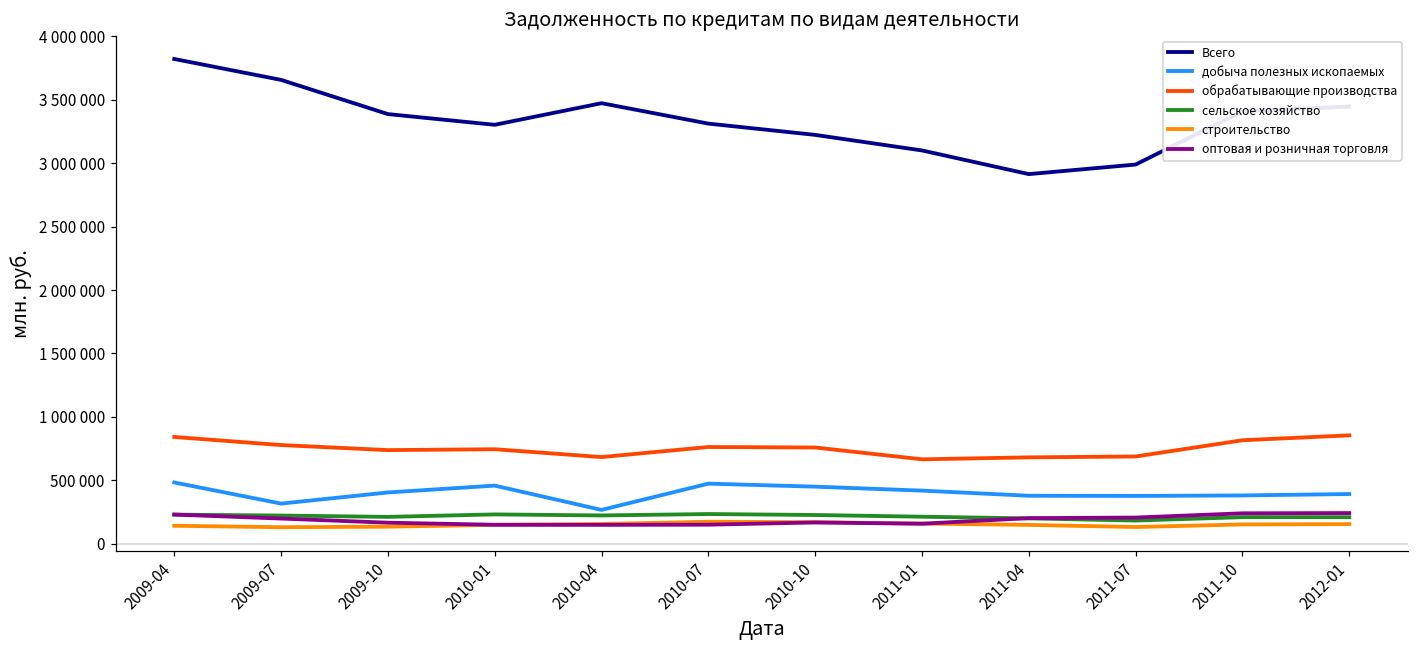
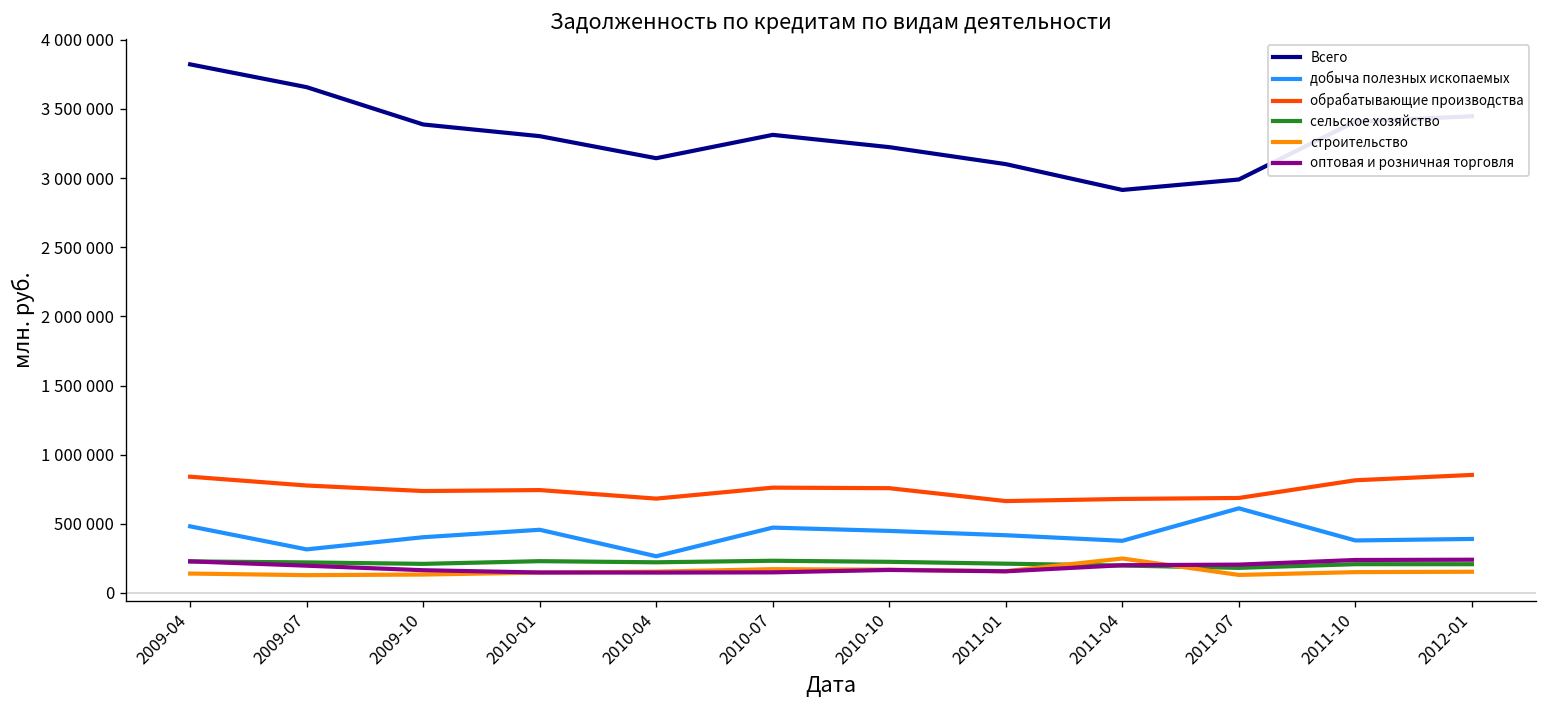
  {
    "Всего": {
      "2009-04": 3820000,
      "2009-07": 3660000,
      "2009-10": 3390000,
      "2010-01": 3300000,
-     "2010-04": 3470000,
+     "2010-04": 3140000,
      "2010-07": 3310000,
      "2010-10": 3220000,
      "2011-01": 3100000,
      "2011-04": 2910000,
      "2011-07": 2990000
    },
    "добыча полезных ископаемых": {
      "2009-04": 480000,
      "2009-07": 320000,
      "2009-10": 400000,
      "2010-01": 460000,
      "2010-04": 270000,
      "2010-07": 470000,
      "2010-10": 450000,
      "2011-01": 420000,
      "2011-04": 380000,
-     "2011-07": 380000,
+     "2011-07": 610000,
      "2011-10": 380000,
      "2012-01": 390000
    },
    "обрабатывающие производства": {
      "2009-04": 840000,
      "2009-07": 780000,
      "2009-10": 740000,
      "2010-01": 740000,
      "2010-04": 680000,
      "2010-07": 760000,
      "2010-10": 760000,
      "2011-01": 660000,
      "2011-04": 680000,
      "2011-07": 690000,
      "2011-10": 810000,
      "2012-01": 850000
    },
    "сельское хозяйство": {
      "2009-07": 220000,
      "2009-10": 210000,
      "2010-01": 230000,
      "2010-04": 220000,
      "2010-07": 230000,
      "2010-10": 230000,
      "2011-01": 210000,
      "2011-07": 180000,
      "2011-10": 210000,
      "2012-01": 210000
    },
    "строительство": {
      "2009-04": 140000,
      "2009-07": 130000,
      "2009-10": 130000,
      "2010-07": 170000,
-     "2011-04": 150000,
+     "2011-04": 250000,
      "2011-07": 130000,
      "2011-10": 150000,
      "2012-01": 150000
    },
    "оптовая и розничная торговля": {
      "2009-07": 200000,
      "2009-10": 160000,
      "2010-07": 150000,
      "2011-07": 200000,
      "2011-10": 240000,
      "2012-01": 240000
    }
  }
